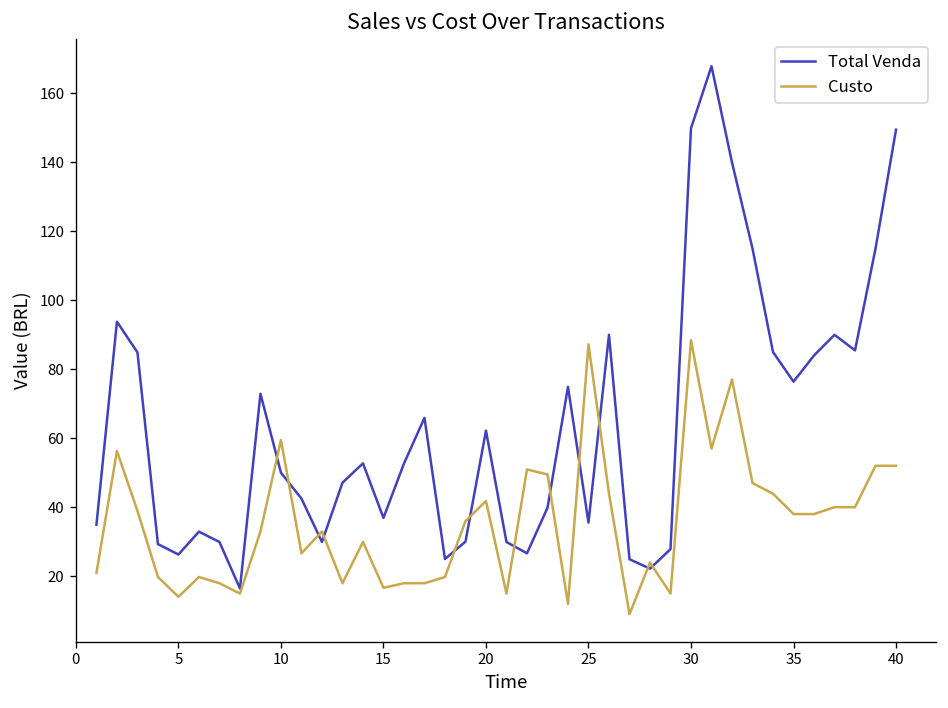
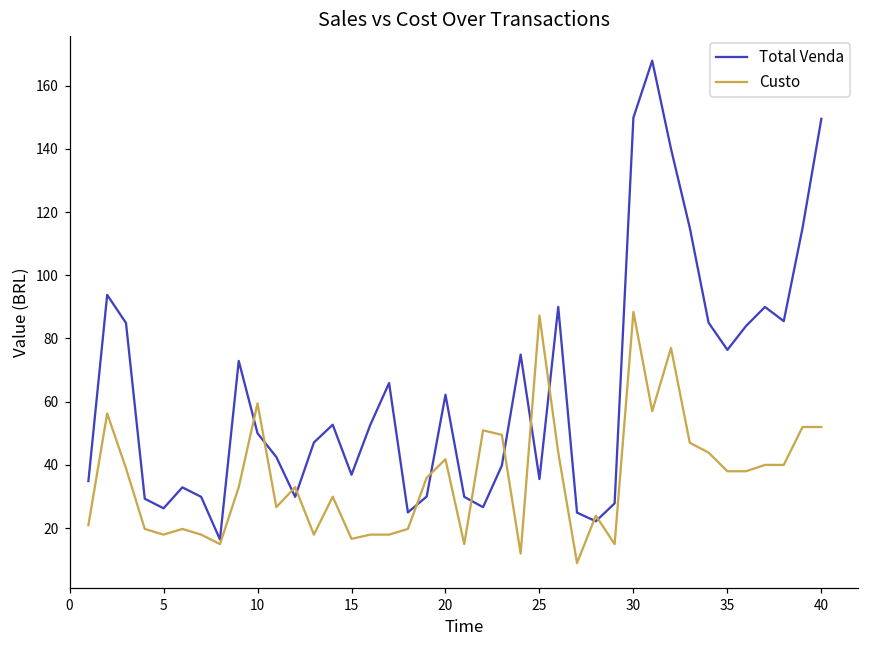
  {
    "Total Venda": {
      "5": 26,
      "10": 50,
      "15": 37,
      "20": 62,
      "25": 36,
      "30": 150,
      "35": 76,
      "40": 150
    },
    "Custo": {
-     "5": 14,
+     "5": 18,
      "10": 59,
      "15": 17,
      "20": 42,
      "25": 87,
      "30": 88,
      "35": 38,
      "40": 52
    }
  }
